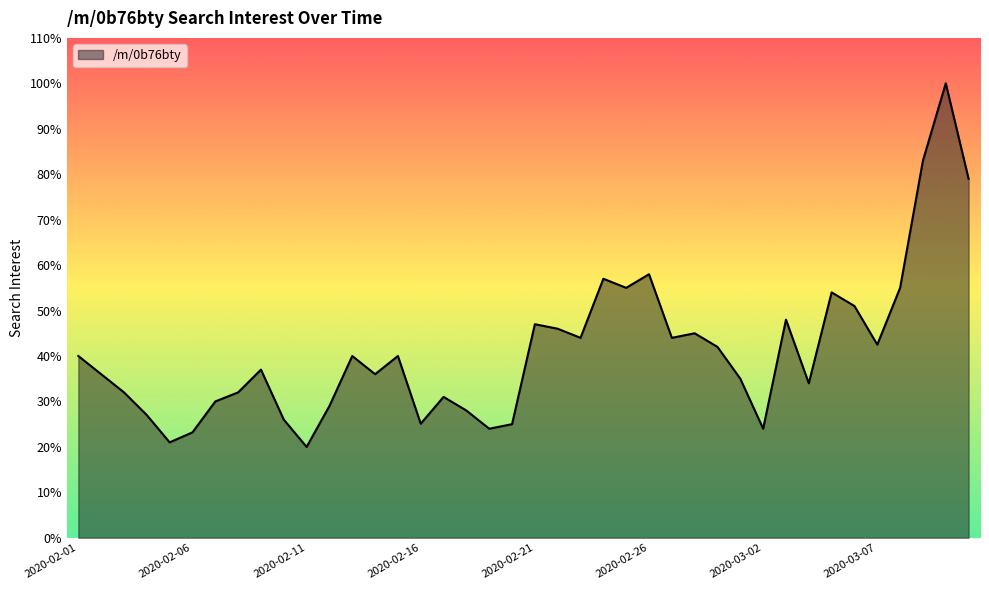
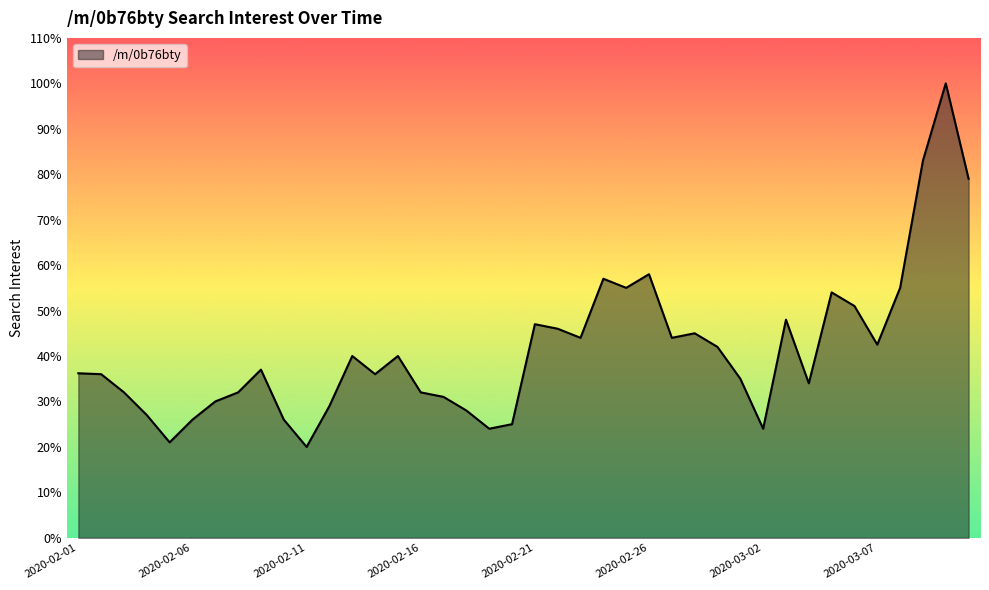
  {
-   "2020-02-01": "40%",
-   "2020-02-06": "23%",
+   "2020-02-01": "36%",
+   "2020-02-06": "26%",
    "2020-02-11": "20%",
-   "2020-02-16": "25%",
+   "2020-02-16": "32%",
    "2020-02-21": "47%",
    "2020-02-26": "58%",
    "2020-03-02": "24%",
    "2020-03-07": "43%"
  }
